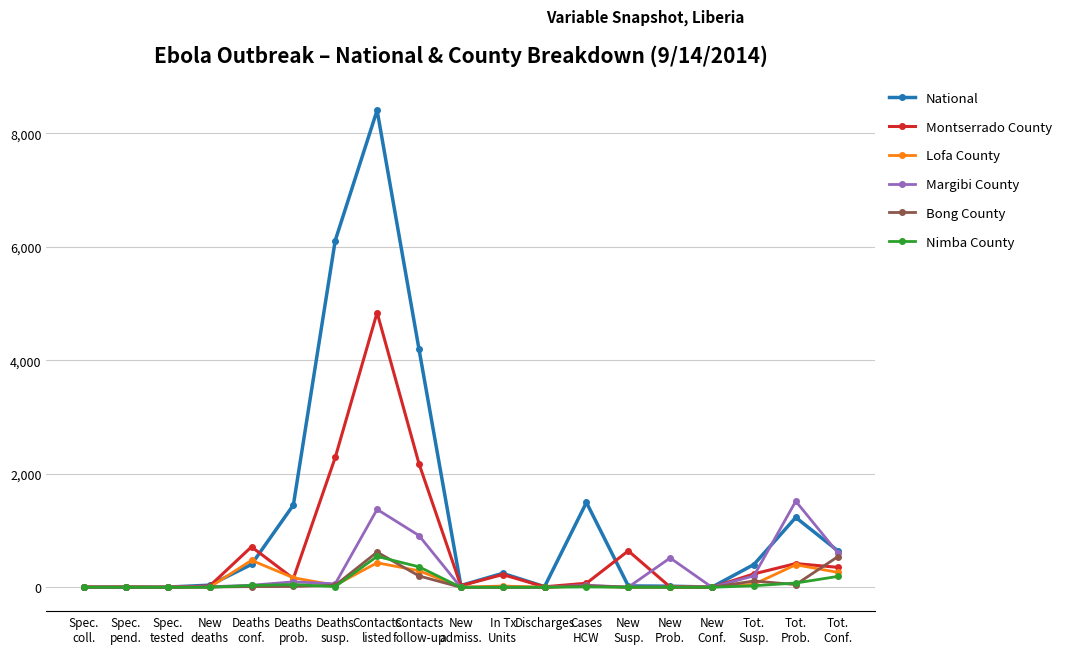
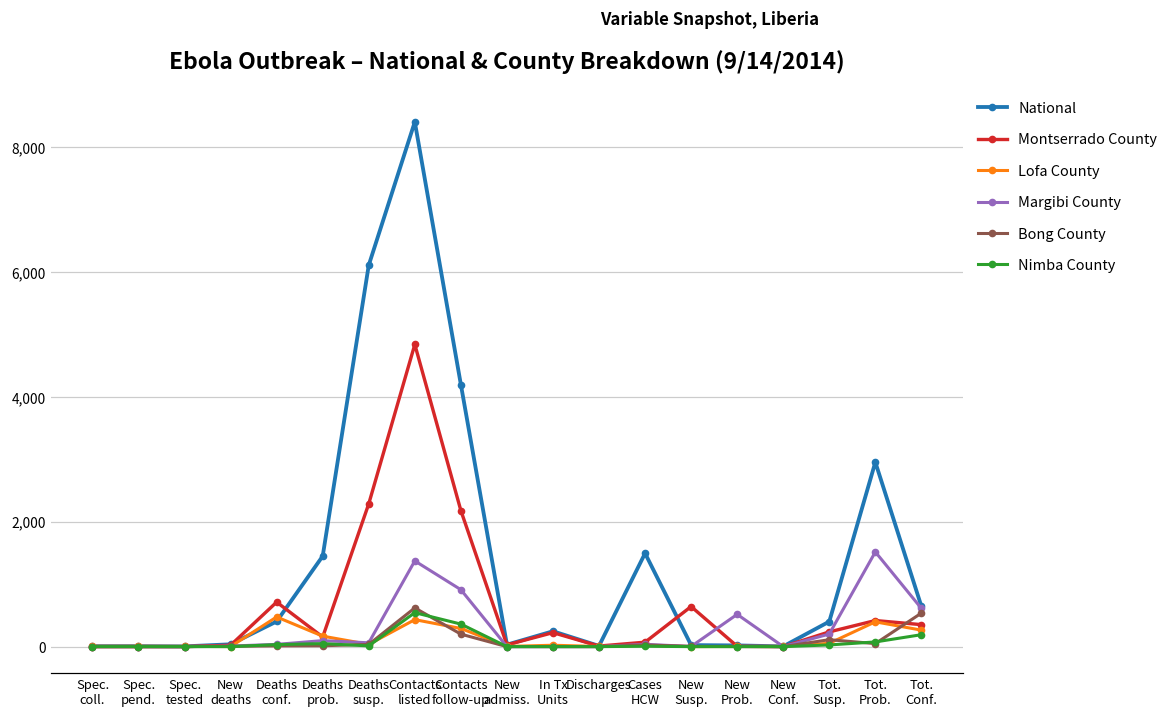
  {
    "National": {
      "Deaths conf.": "400",
      "Deaths prob.": "1,500",
      "Deaths susp.": "6,100",
      "Cases HCW": "1,500",
      "Tot. Susp.": "400",
-     "Tot. Prob.": "1,200"
+     "Tot. Prob.": "3,000"
    },
    "Montserrado County": {
      "Deaths conf.": "700",
      "Deaths susp.": "2,300",
      "New Susp.": "600",
      "Tot. Conf.": "400"
    },
    "Lofa County": {
      "Deaths conf.": "500",
      "Tot. Conf.": "300"
    },
    "Margibi County": {
      "Deaths prob.": "100",
      "New Prob.": "500",
      "Tot. Prob.": "1,500"
    },
    "Bong County": {
      "Tot. Susp.": "100",
      "Tot. Conf.": "500"
    },
    "Nimba County": {
      "Tot. Conf.": "200"
    }
  }
